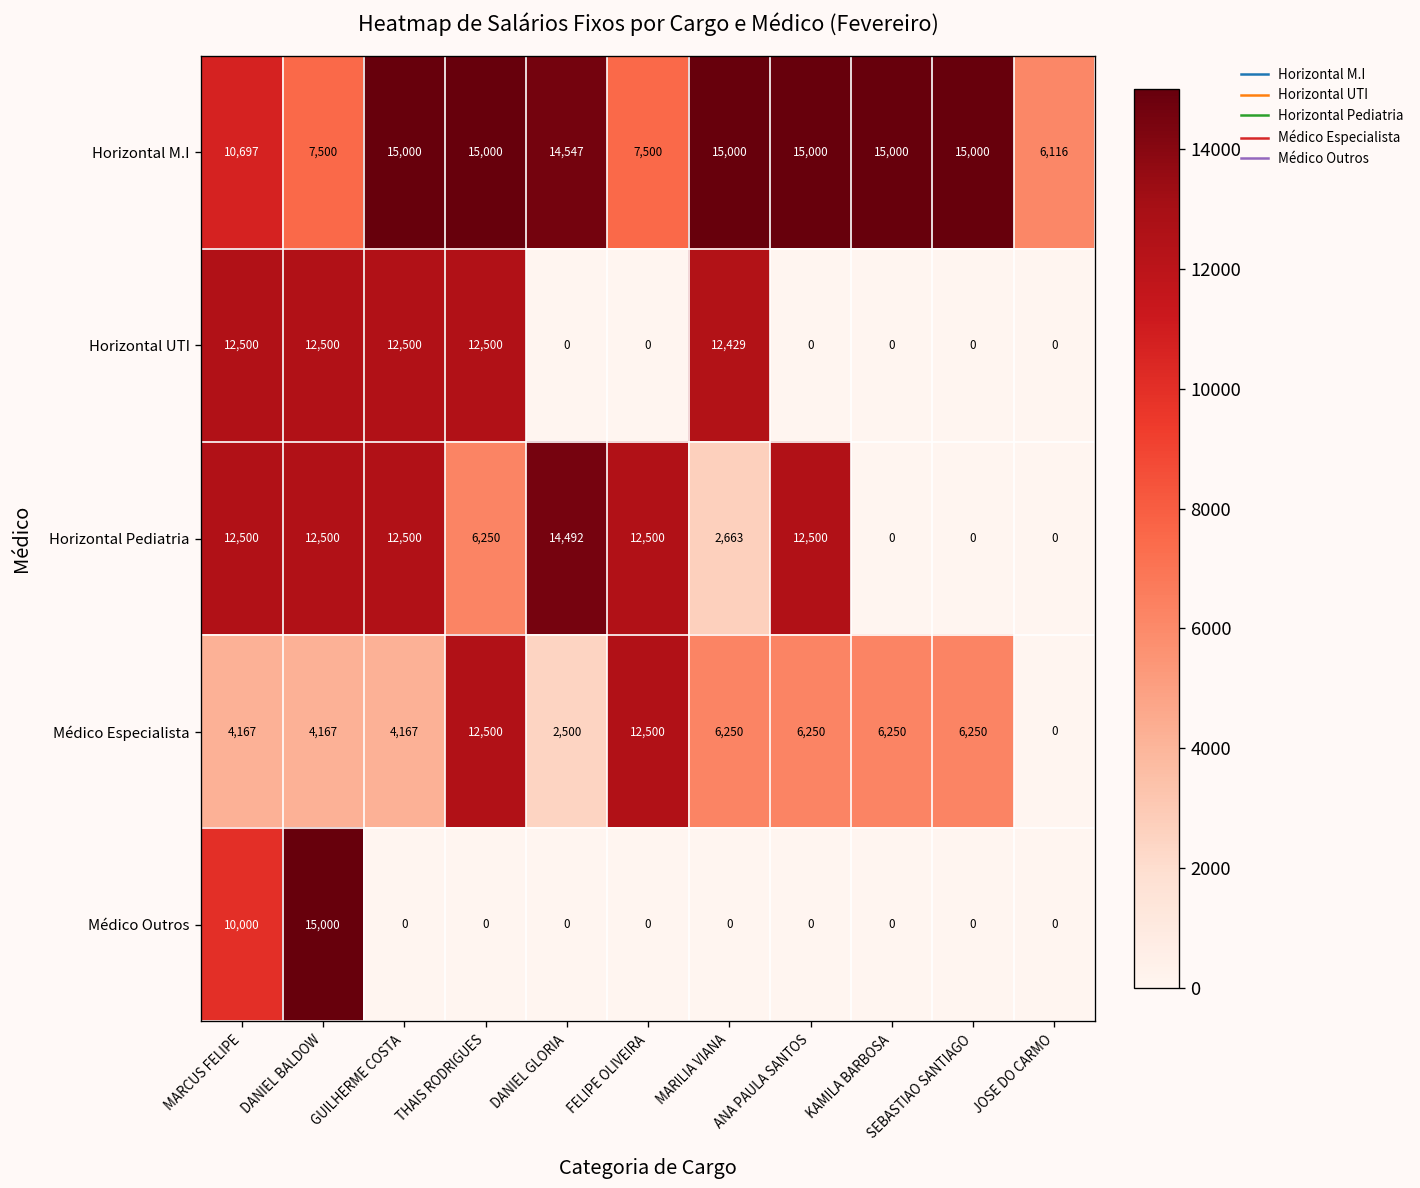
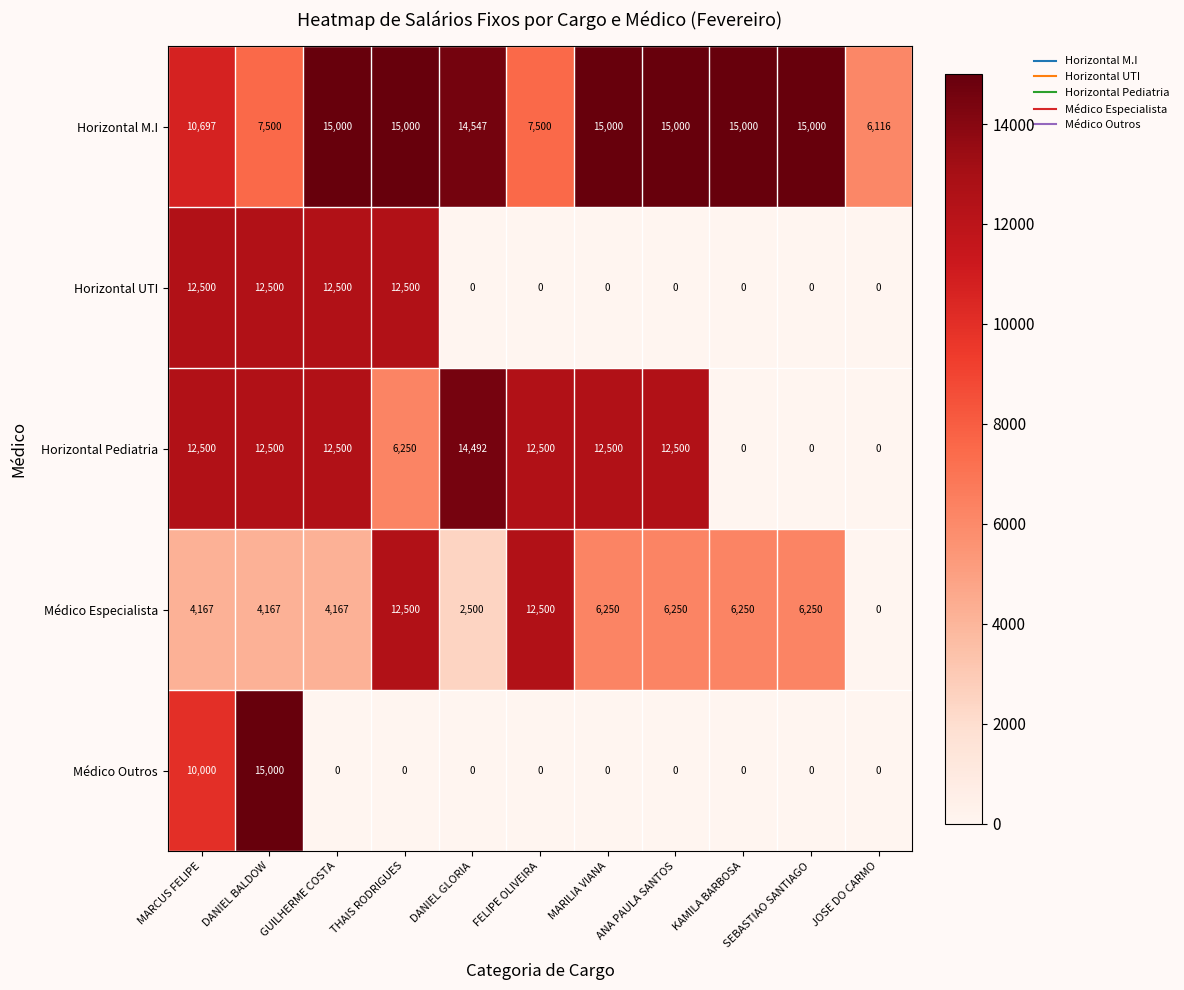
  {
    "Horizontal M.I": {
      "MARCUS FELIPE": "10,697",
      "DANIEL BALDOW": "7,500",
      "GUILHERME COSTA": "15,000",
      "THAIS RODRIGUES": "15,000",
      "DANIEL GLORIA": "14,547",
      "FELIPE OLIVEIRA": "7,500",
      "MARILIA VIANA": "15,000",
      "ANA PAULA SANTOS": "15,000",
      "KAMILA BARBOSA": "15,000",
      "SEBASTIAO SANTIAGO": "15,000",
      "JOSE DO CARMO": "6,116"
    },
    "Horizontal UTI": {
      "MARCUS FELIPE": "12,500",
      "DANIEL BALDOW": "12,500",
      "GUILHERME COSTA": "12,500",
      "THAIS RODRIGUES": "12,500",
      "DANIEL GLORIA": "0",
      "FELIPE OLIVEIRA": "0",
-     "MARILIA VIANA": "12,429",
+     "MARILIA VIANA": "0",
      "ANA PAULA SANTOS": "0",
      "KAMILA BARBOSA": "0",
      "SEBASTIAO SANTIAGO": "0",
      "JOSE DO CARMO": "0"
    },
    "Horizontal Pediatria": {
      "MARCUS FELIPE": "12,500",
      "DANIEL BALDOW": "12,500",
      "GUILHERME COSTA": "12,500",
      "THAIS RODRIGUES": "6,250",
      "DANIEL GLORIA": "14,492",
      "FELIPE OLIVEIRA": "12,500",
-     "MARILIA VIANA": "2,663",
+     "MARILIA VIANA": "12,500",
      "ANA PAULA SANTOS": "12,500",
      "KAMILA BARBOSA": "0",
      "SEBASTIAO SANTIAGO": "0",
      "JOSE DO CARMO": "0"
    },
    "Médico Especialista": {
      "MARCUS FELIPE": "4,167",
      "DANIEL BALDOW": "4,167",
      "GUILHERME COSTA": "4,167",
      "THAIS RODRIGUES": "12,500",
      "DANIEL GLORIA": "2,500",
      "FELIPE OLIVEIRA": "12,500",
      "MARILIA VIANA": "6,250",
      "ANA PAULA SANTOS": "6,250",
      "KAMILA BARBOSA": "6,250",
      "SEBASTIAO SANTIAGO": "6,250",
      "JOSE DO CARMO": "0"
    },
    "Médico Outros": {
      "MARCUS FELIPE": "10,000",
      "DANIEL BALDOW": "15,000",
      "GUILHERME COSTA": "0",
      "THAIS RODRIGUES": "0",
      "DANIEL GLORIA": "0",
      "FELIPE OLIVEIRA": "0",
      "MARILIA VIANA": "0",
      "ANA PAULA SANTOS": "0",
      "KAMILA BARBOSA": "0",
      "SEBASTIAO SANTIAGO": "0",
      "JOSE DO CARMO": "0"
    }
  }
